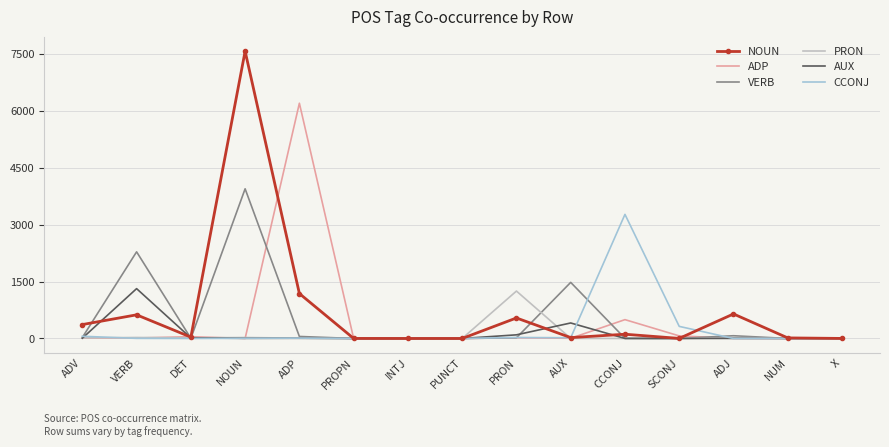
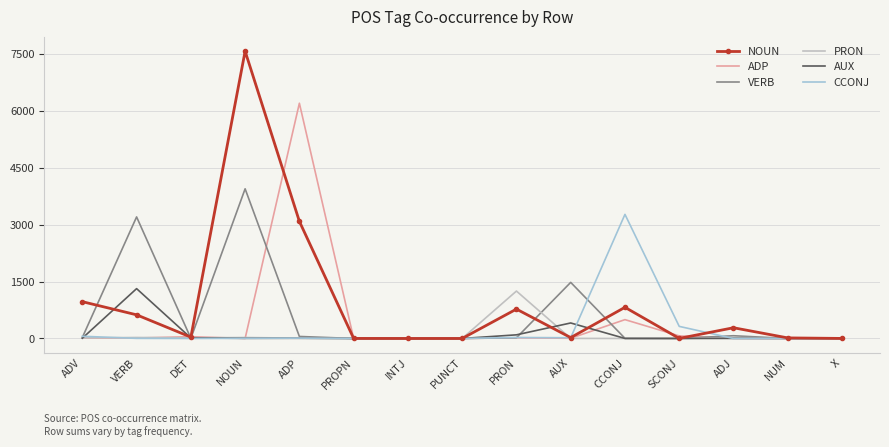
  {
    "NOUN": {
-     "ADV": 400,
+     "ADV": 1000,
      "VERB": 600,
      "NOUN": 7600,
-     "ADP": 1200,
-     "PRON": 500,
-     "CCONJ": 100,
-     "ADJ": 600
+     "ADP": 3100,
+     "PRON": 800,
+     "CCONJ": 800,
+     "ADJ": 300
    },
    "ADP": {
      "ADP": 6200,
      "CCONJ": 500
    },
    "VERB": {
-     "VERB": 2300,
+     "VERB": 3200,
      "NOUN": 3900,
      "AUX": 1500
    },
    "AUX": {
      "VERB": 1300,
      "PRON": 100,
      "AUX": 400
    }
  }
